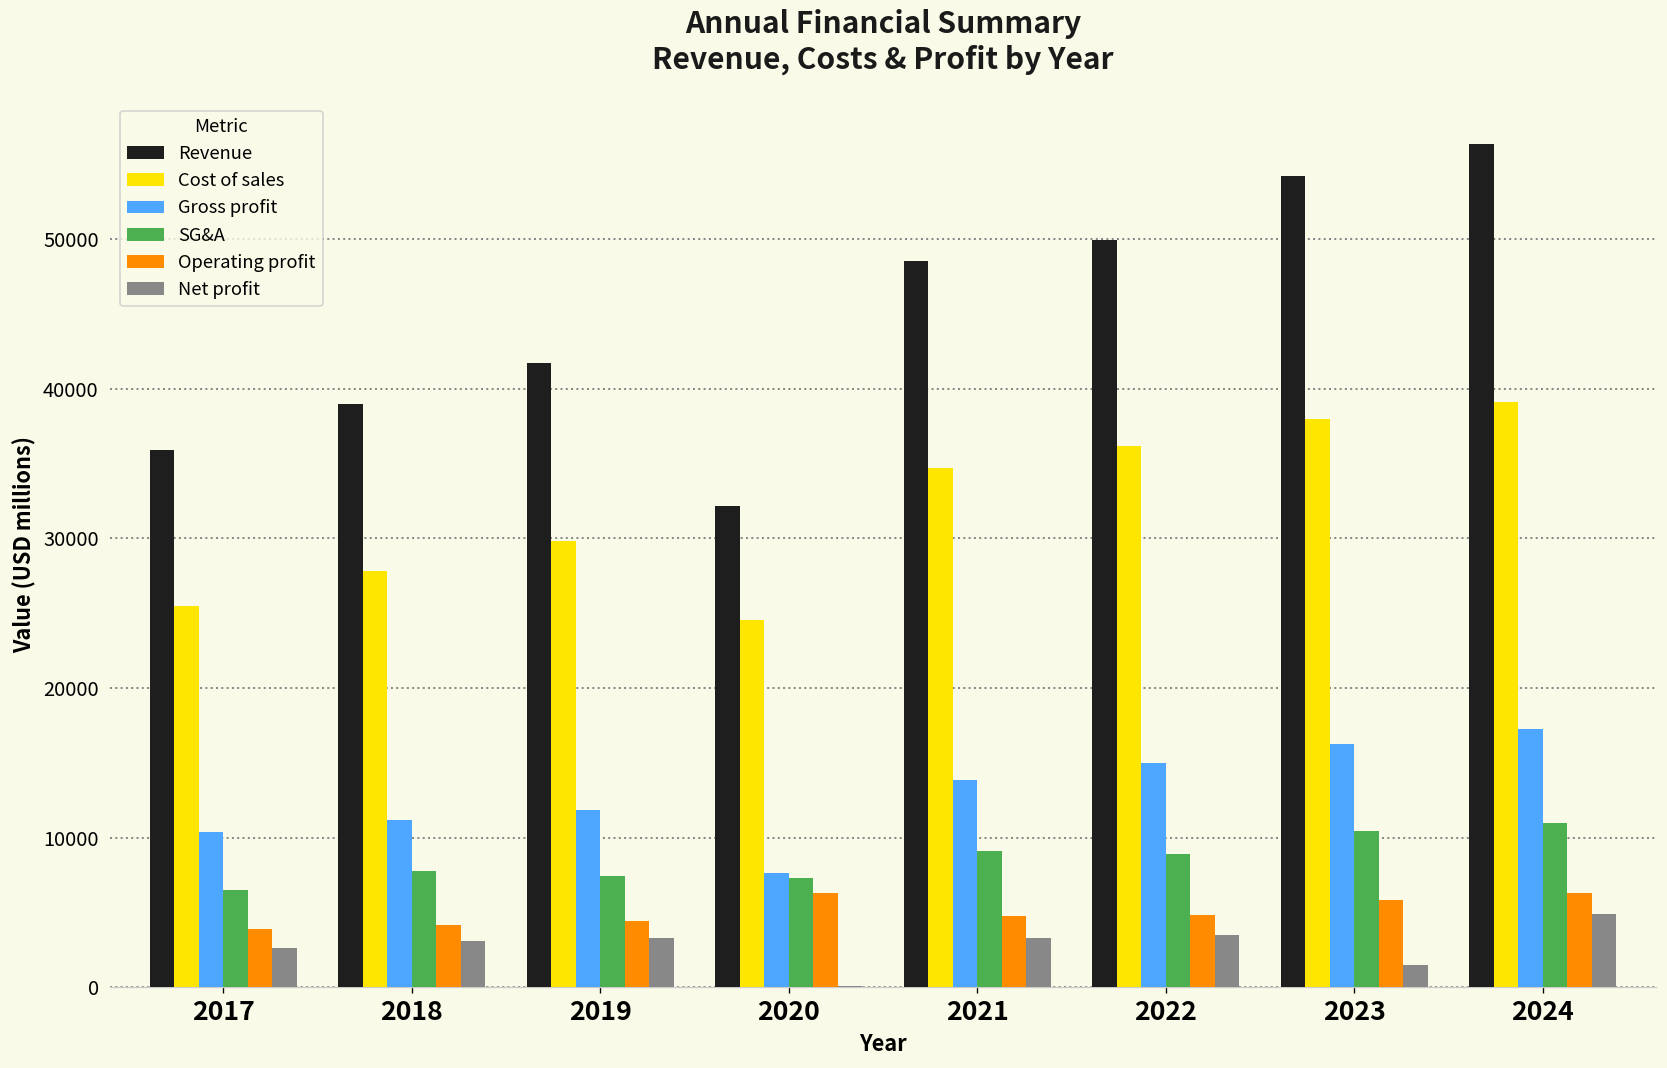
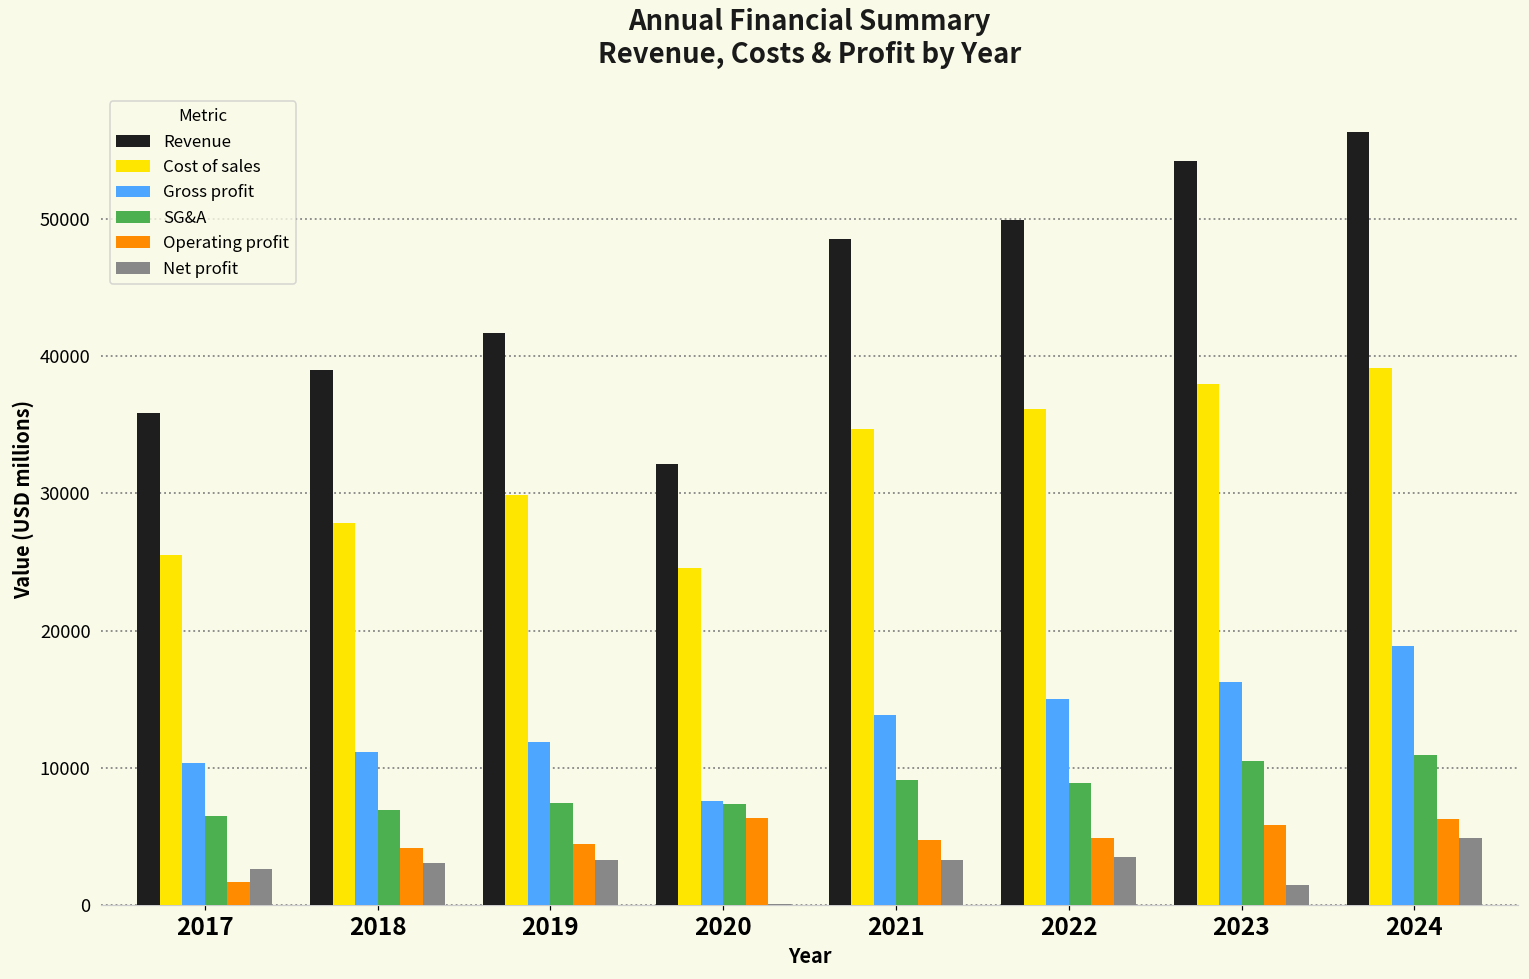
  {
    "Revenue": {
      "2017": 35900,
      "2018": 39000,
      "2019": 41700,
      "2020": 32100,
      "2021": 48600,
      "2022": 49900,
      "2023": 54200,
      "2024": 56400
    },
    "Cost of sales": {
      "2017": 25500,
      "2018": 27800,
      "2019": 29800,
      "2020": 24500,
      "2021": 34700,
      "2022": 36100,
      "2023": 38000,
      "2024": 39100
    },
    "Gross profit": {
      "2017": 10400,
      "2018": 11100,
      "2019": 11900,
      "2020": 7600,
      "2021": 13800,
      "2022": 15000,
      "2023": 16300,
-     "2024": 17200
+     "2024": 18900
    },
    "SG&A": {
      "2017": 6500,
-     "2018": 7800,
+     "2018": 7000,
      "2019": 7500,
      "2020": 7300,
      "2021": 9100,
      "2022": 8900,
      "2023": 10500,
      "2024": 10900
    },
    "Operating profit": {
-     "2017": 3900,
+     "2017": 1700,
      "2018": 4200,
      "2019": 4400,
      "2020": 6300,
      "2021": 4800,
      "2022": 4900,
      "2023": 5800,
      "2024": 6300
    },
    "Net profit": {
      "2017": 2600,
      "2018": 3100,
      "2019": 3300,
      "2021": 3300,
      "2022": 3500,
      "2023": 1500,
      "2024": 4900
    }
  }
